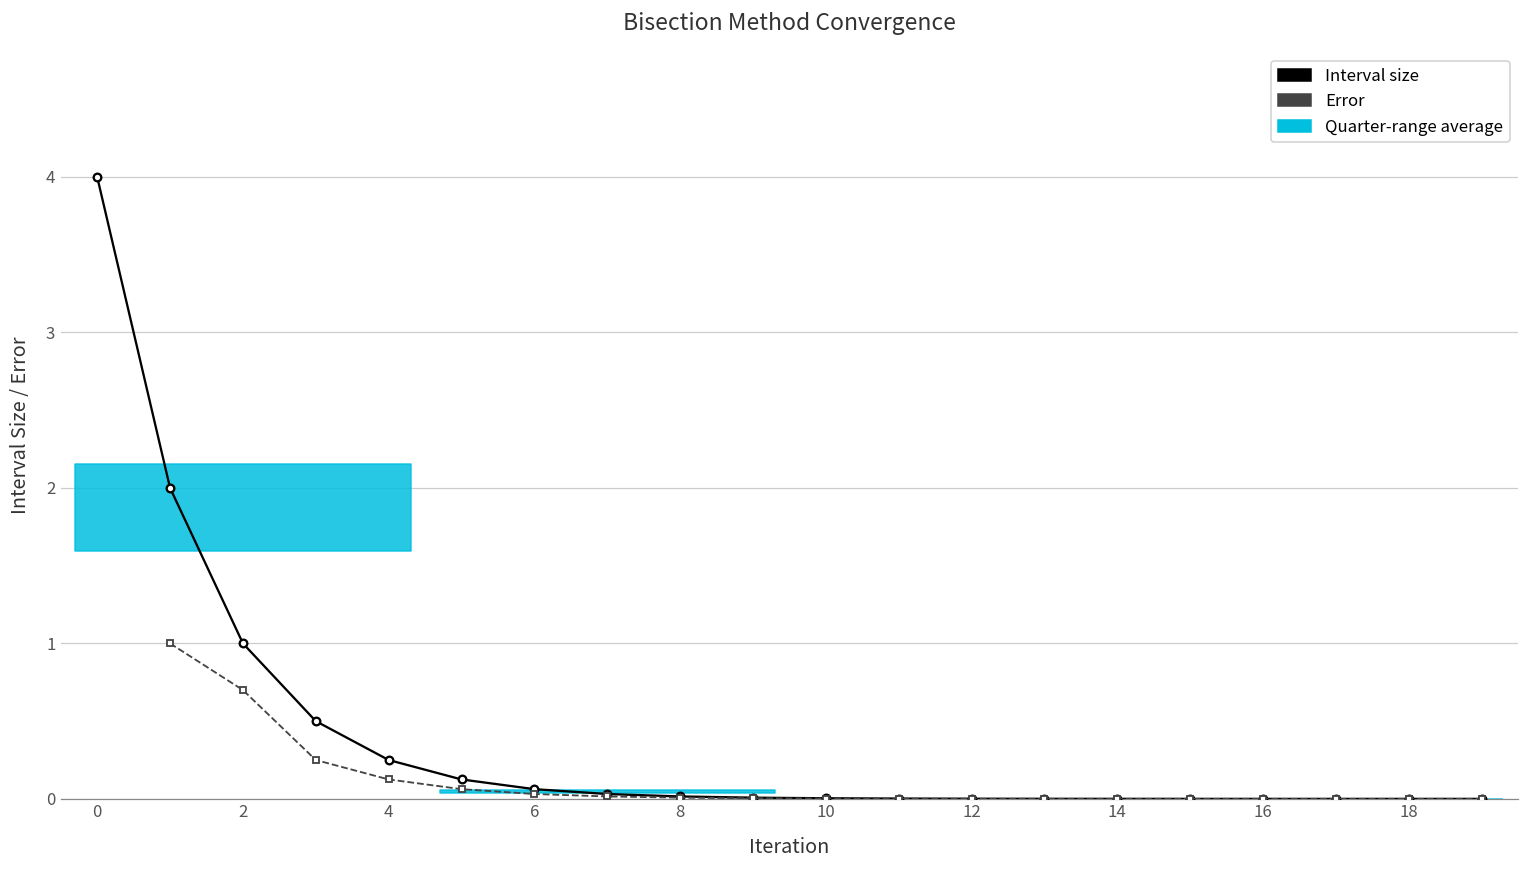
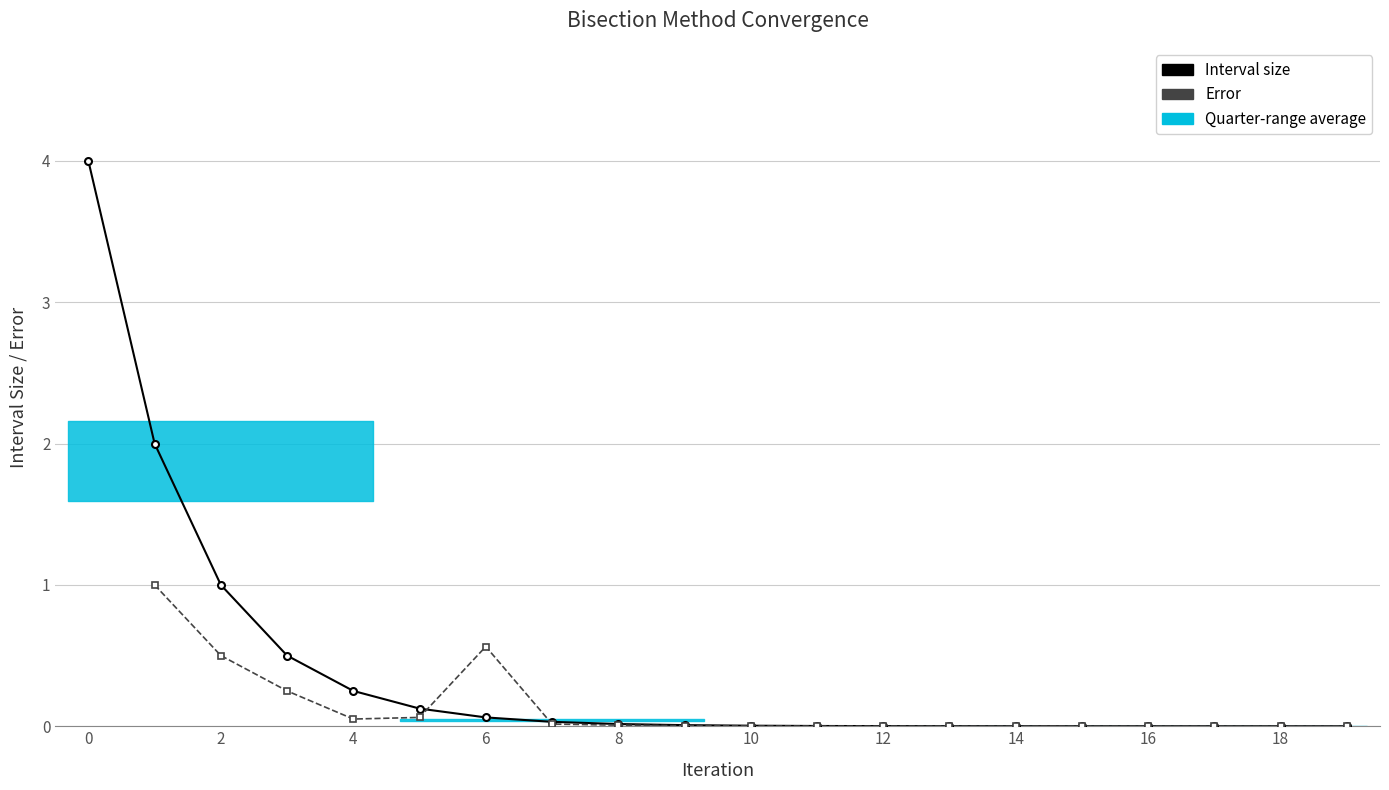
  {
    "Interval size": {
      "0": 4.00,
      "2": 1.00,
      "4": 0.25,
      "6": 0.06
    },
    "Error": {
-     "2": 0.7,
-     "4": 0.13,
-     "6": 0.03
+     "2": 0.5,
+     "4": 0.05,
+     "6": 0.56
    }
  }
